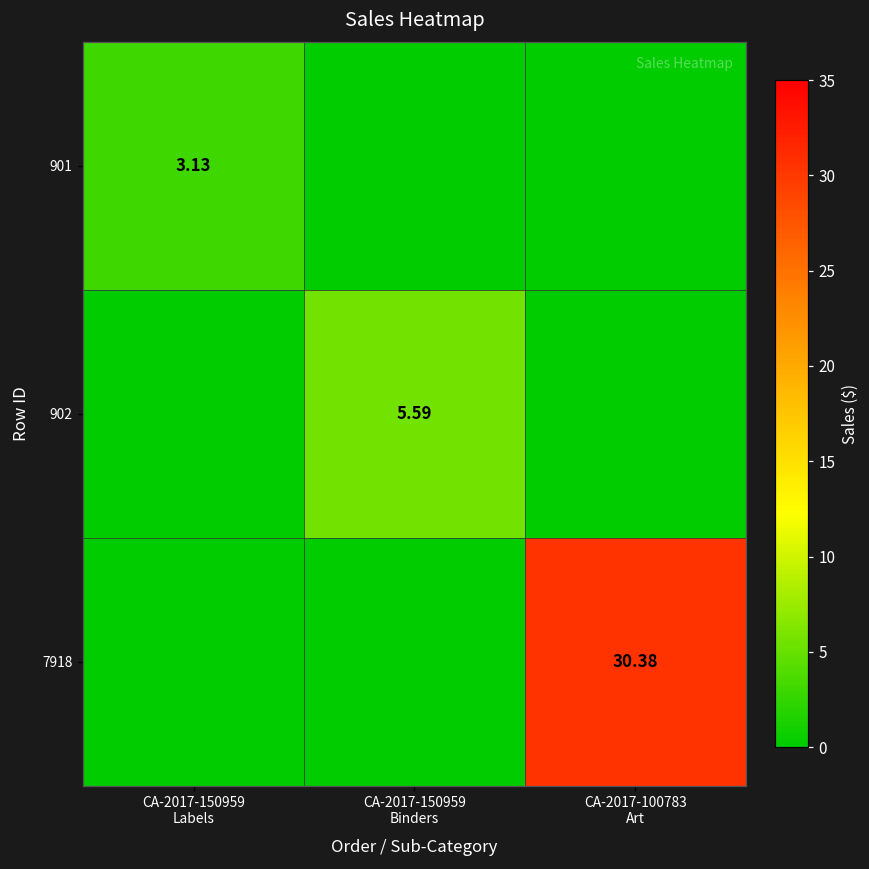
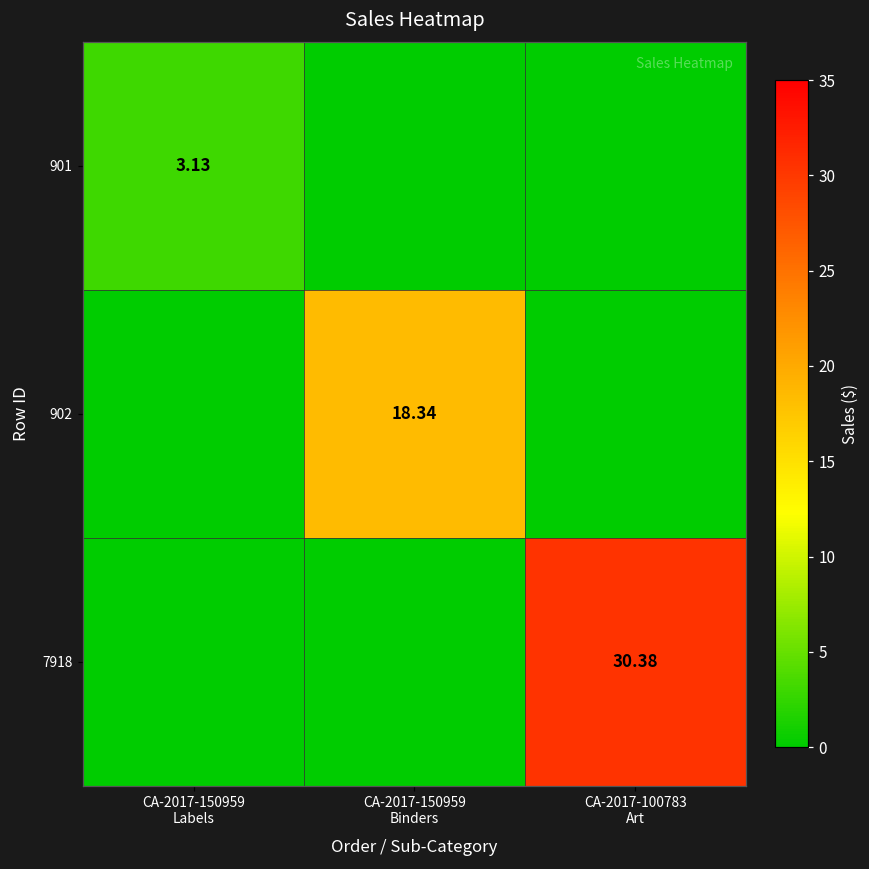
  {
    "901": {
      "CA-2017-150959 Labels": 3.13
    },
    "902": {
-     "CA-2017-150959 Binders": 5.59
+     "CA-2017-150959 Binders": 18.34
    },
    "7918": {
      "CA-2017-100783 Art": 30.38
    }
  }
